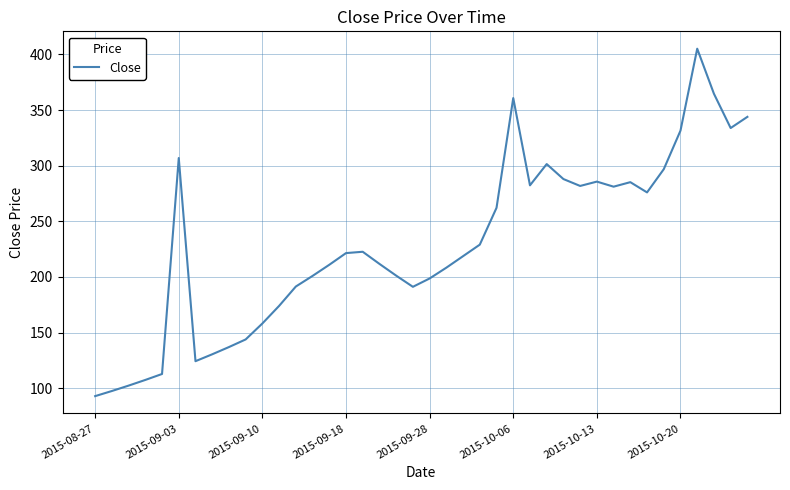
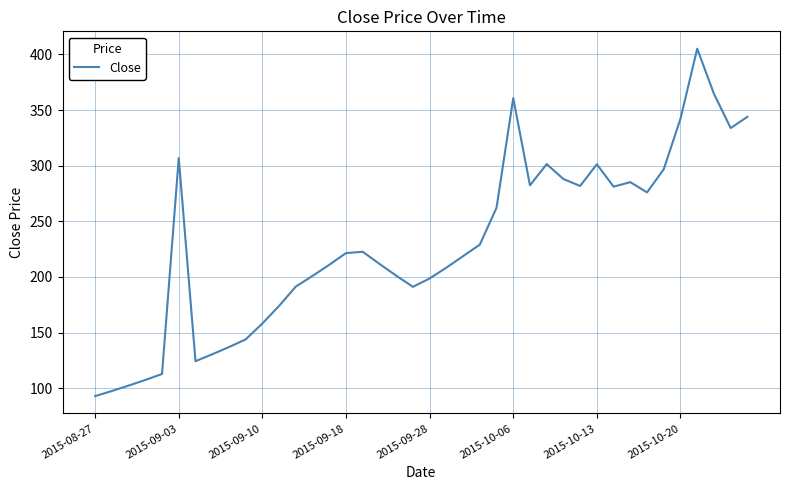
  {
    "2015-08-27": 93,
    "2015-09-03": 307,
    "2015-09-10": 158,
    "2015-09-18": 221,
    "2015-09-28": 199,
    "2015-10-06": 361,
-   "2015-10-13": 286,
-   "2015-10-20": 332
+   "2015-10-13": 301,
+   "2015-10-20": 342
  }
